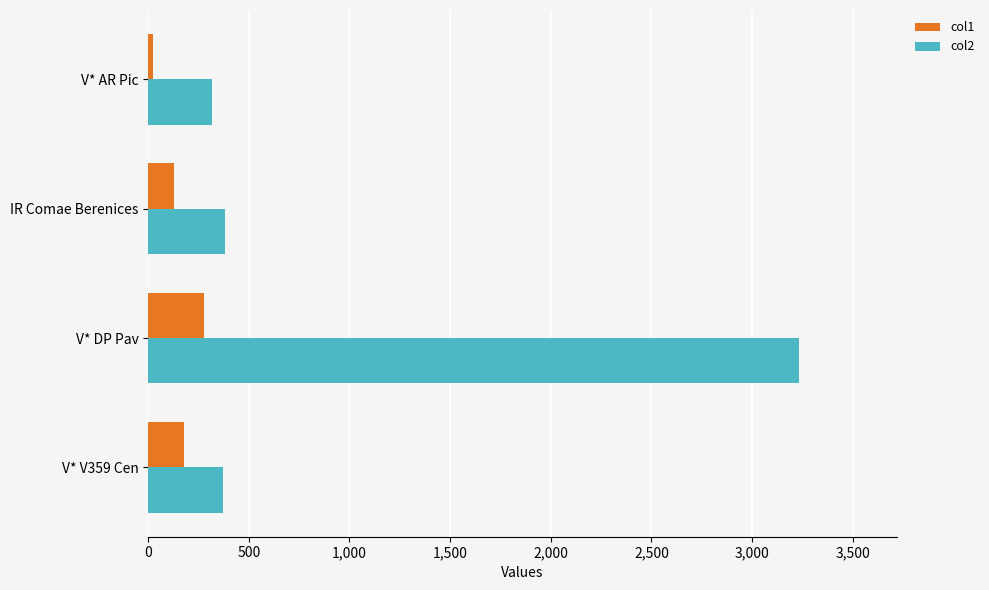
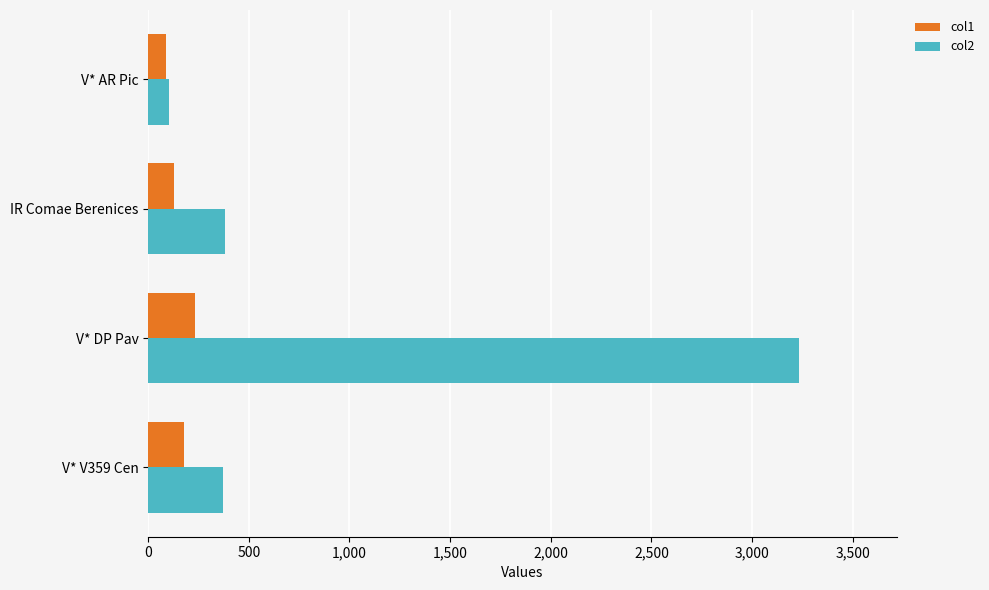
  {
    "col1": {
-     "V* AR Pic": "20",
+     "V* AR Pic": "90",
      "IR Comae Berenices": "130",
-     "V* DP Pav": "280",
+     "V* DP Pav": "230",
      "V* V359 Cen": "180"
    },
    "col2": {
-     "V* AR Pic": "320",
+     "V* AR Pic": "100",
      "IR Comae Berenices": "380",
      "V* DP Pav": "3,230",
      "V* V359 Cen": "370"
    }
  }
